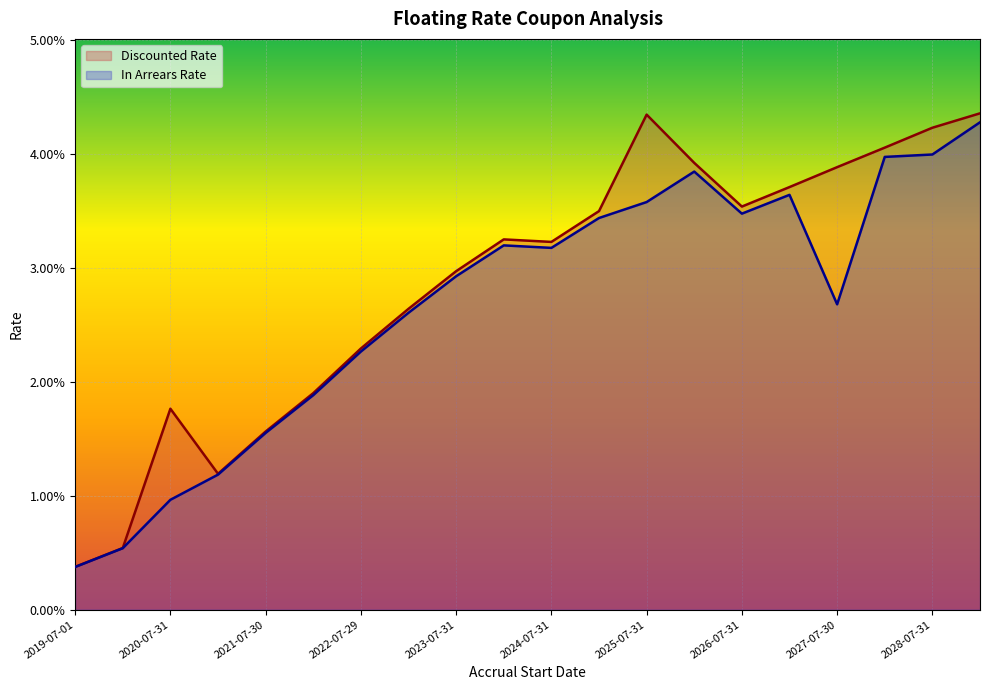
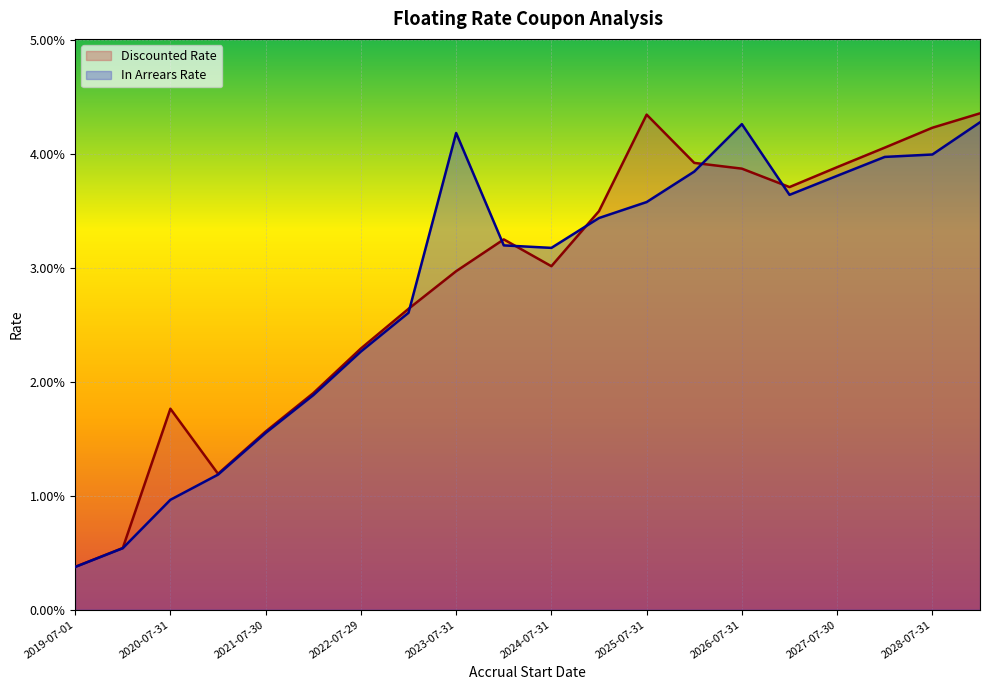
  {
    "Discounted Rate": {
      "2020-07-31": "1.76%",
      "2022-07-29": "2.29%",
      "2023-07-31": "2.97%",
-     "2024-07-31": "3.23%",
+     "2024-07-31": "3.01%",
      "2025-07-31": "4.34%",
-     "2026-07-31": "3.54%",
+     "2026-07-31": "3.87%",
      "2027-07-30": "3.88%",
      "2028-07-31": "4.23%"
    },
    "In Arrears Rate": {
      "2020-07-31": "0.96%",
      "2022-07-29": "2.27%",
-     "2023-07-31": "2.93%",
+     "2023-07-31": "4.18%",
      "2024-07-31": "3.18%",
      "2025-07-31": "3.58%",
-     "2026-07-31": "3.48%",
-     "2027-07-30": "2.68%",
+     "2026-07-31": "4.26%",
+     "2027-07-30": "3.81%",
      "2028-07-31": "3.99%"
    }
  }
